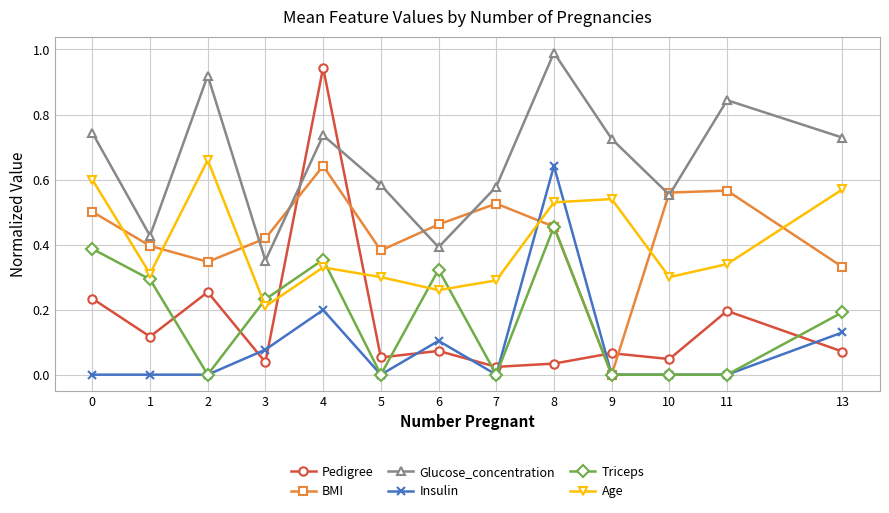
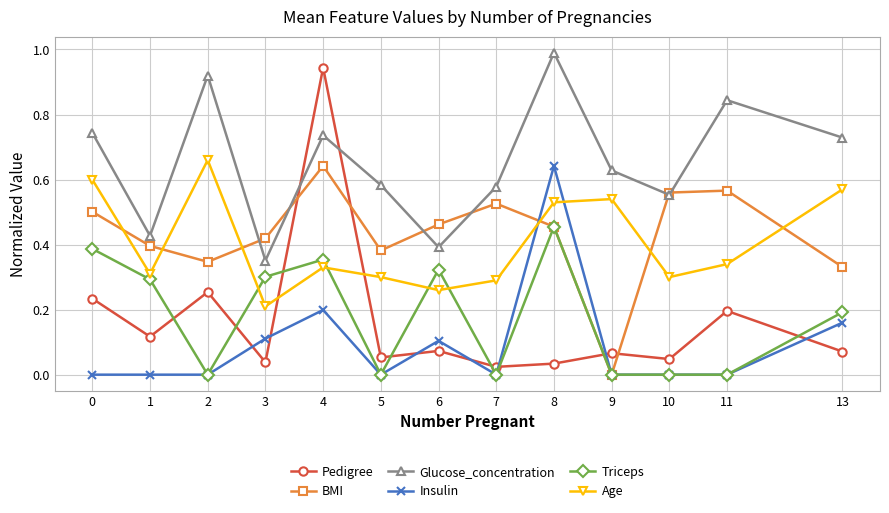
  {
    "Glucose_concentration": {
      "0": 0.74,
      "1": 0.43,
      "2": 0.92,
      "3": 0.35,
      "4": 0.74,
      "5": 0.58,
      "6": 0.39,
      "7": 0.58,
      "8": 0.99,
-     "9": 0.73,
+     "9": 0.63,
      "11": 0.84,
      "13": 0.73
    },
    "Insulin": {
      "0": 0.00,
      "1": 0.00,
-     "3": 0.08,
+     "3": 0.11,
      "4": 0.20,
      "6": 0.10,
      "8": 0.64,
-     "13": 0.13
+     "13": 0.16
    },
    "Triceps": {
      "0": 0.39,
      "1": 0.29,
-     "3": 0.23,
+     "3": 0.30,
      "4": 0.35,
      "6": 0.32,
      "13": 0.19
    },
    "Age": {
      "0": 0.60,
      "1": 0.31,
      "2": 0.66,
      "3": 0.21,
      "4": 0.33,
      "5": 0.30,
      "6": 0.26,
      "7": 0.29,
      "8": 0.53,
      "9": 0.54,
      "10": 0.30,
      "11": 0.34,
      "13": 0.57
    }
  }
